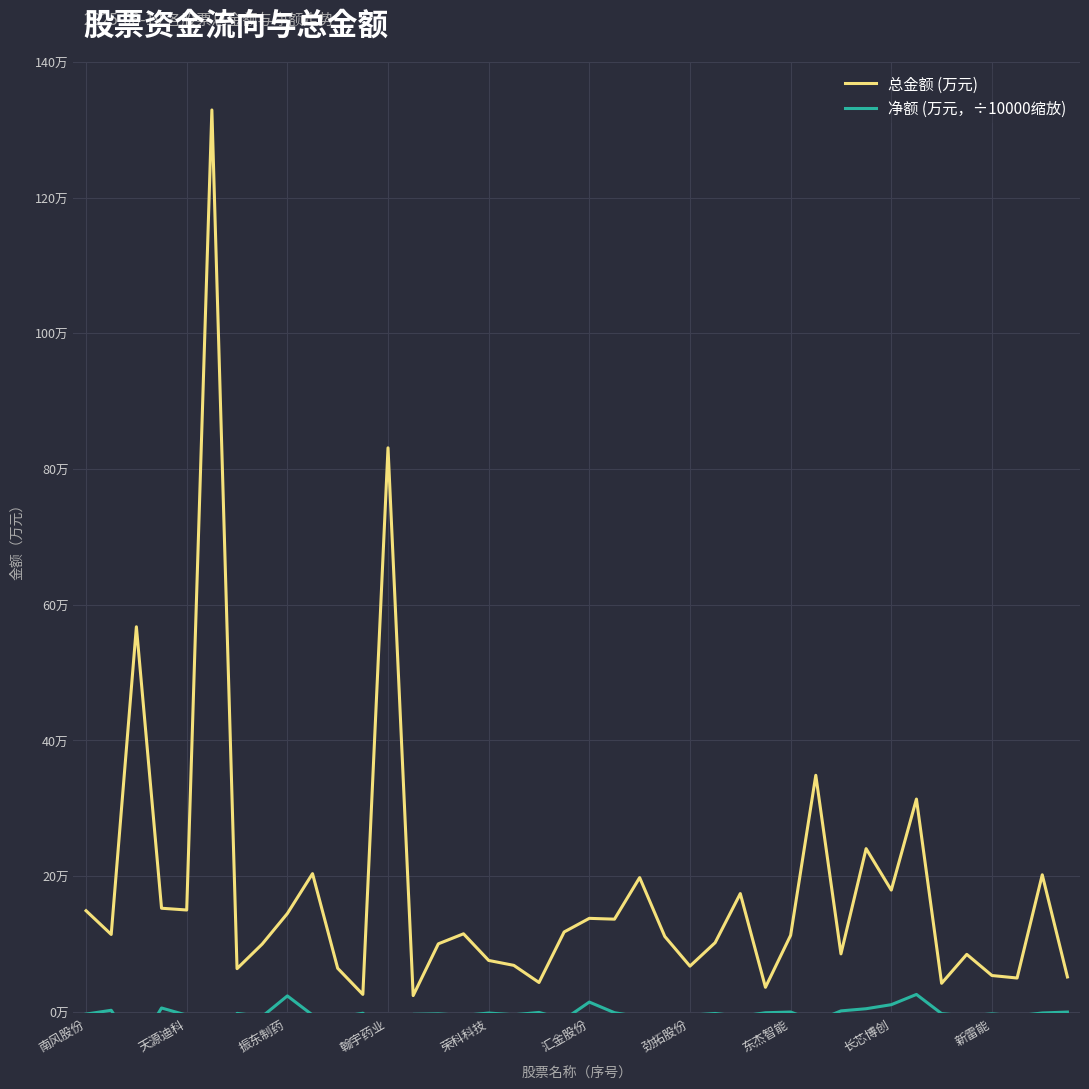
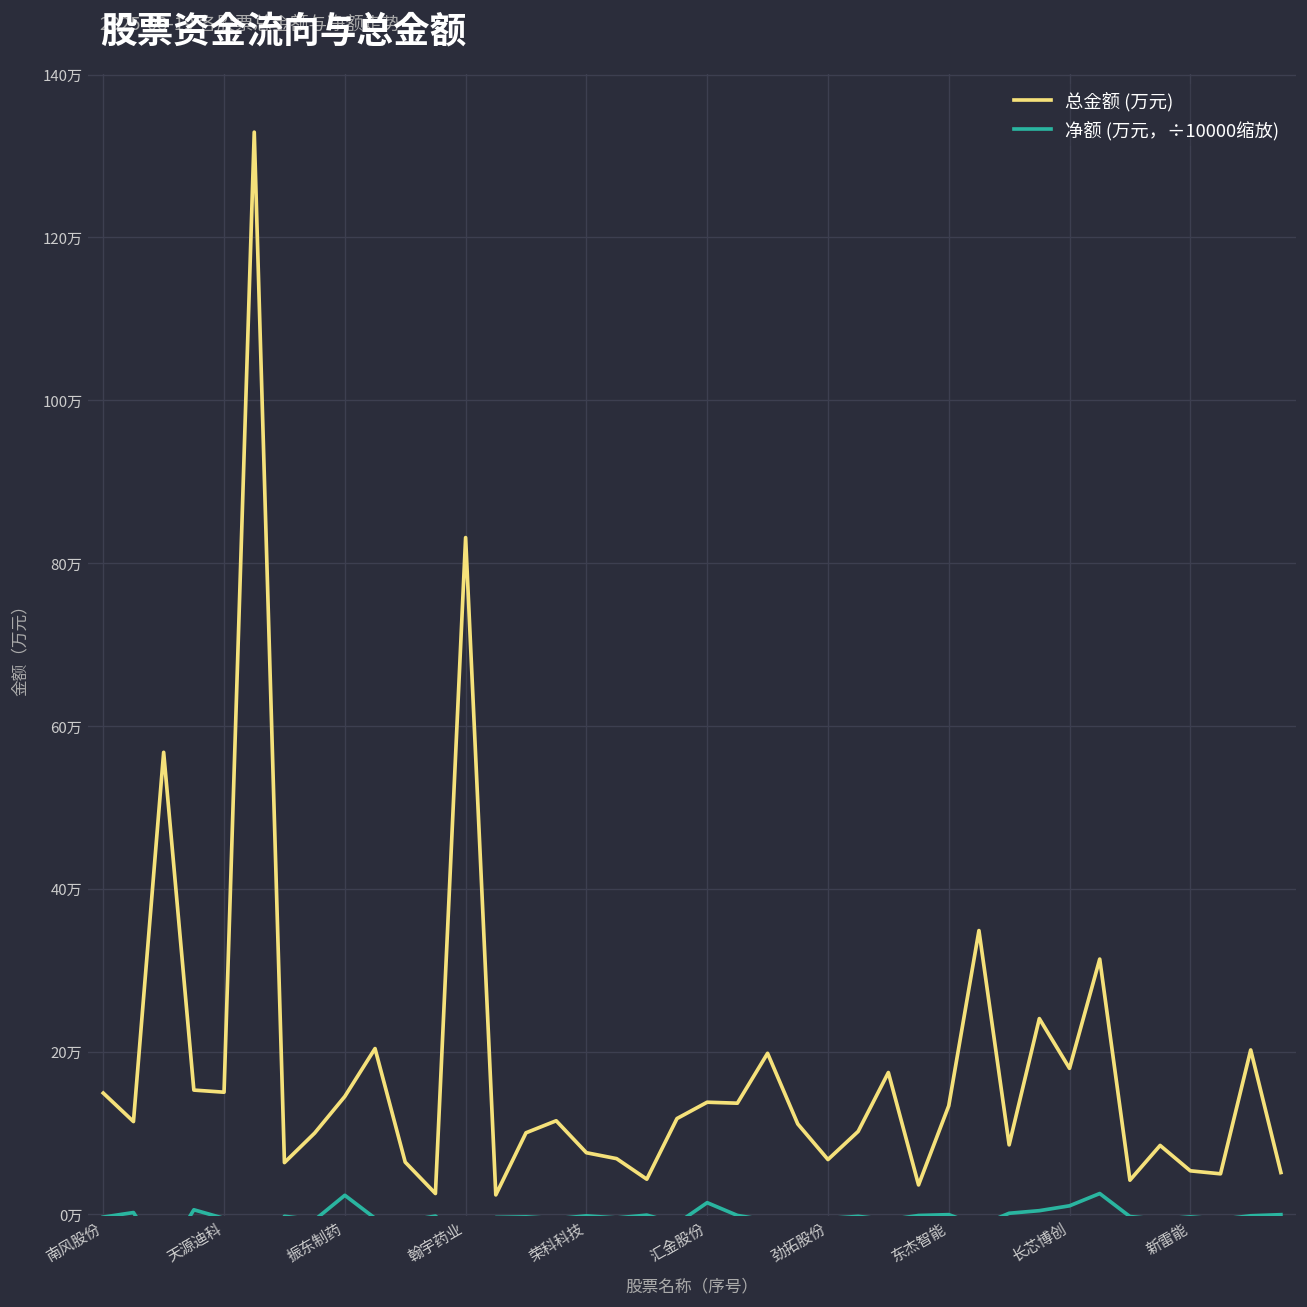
  {
    "总金额 (万元)": {
      "南风股份": "15万",
      "天源迪科": "15万",
      "振东制药": "14万",
      "翰宇药业": "83万",
      "荣科科技": "8万",
      "汇金股份": "14万",
      "劲拓股份": "7万",
-     "东杰智能": "11万",
+     "东杰智能": "13万",
      "长芯博创": "18万",
      "新雷能": "5万"
    },
    "净额 (万元，÷10000缩放)": {
      "南风股份": "0万",
      "振东制药": "2万",
      "荣科科技": "0万",
      "汇金股份": "1万",
      "东杰智能": "0万",
      "长芯博创": "1万",
      "新雷能": "0万"
    }
  }
